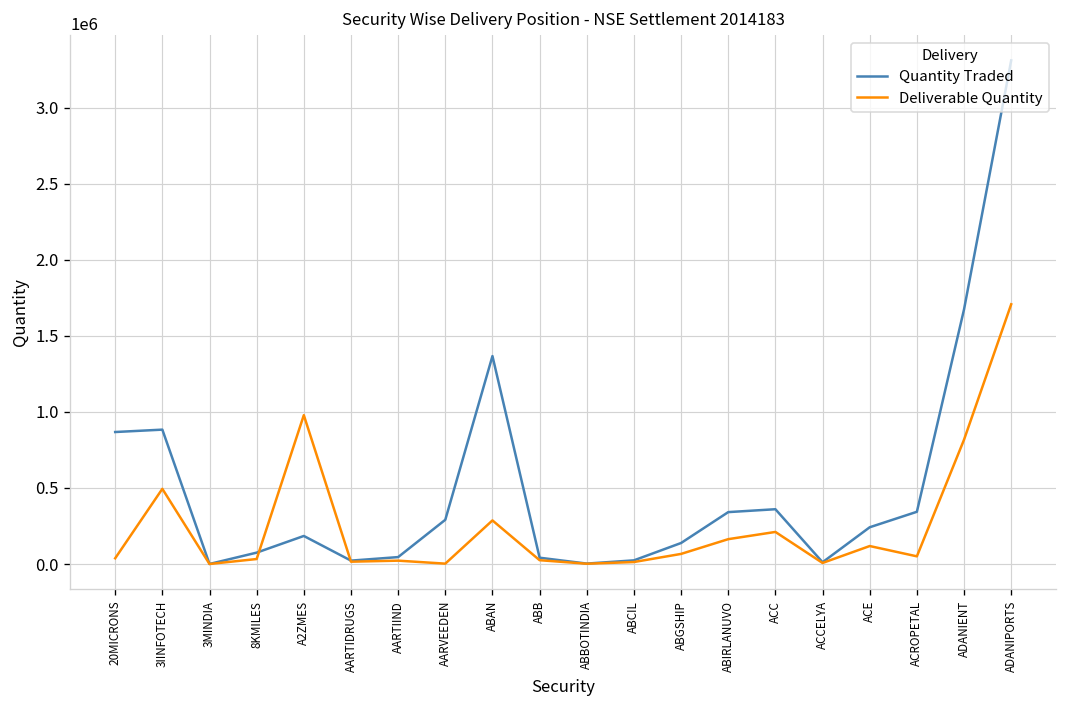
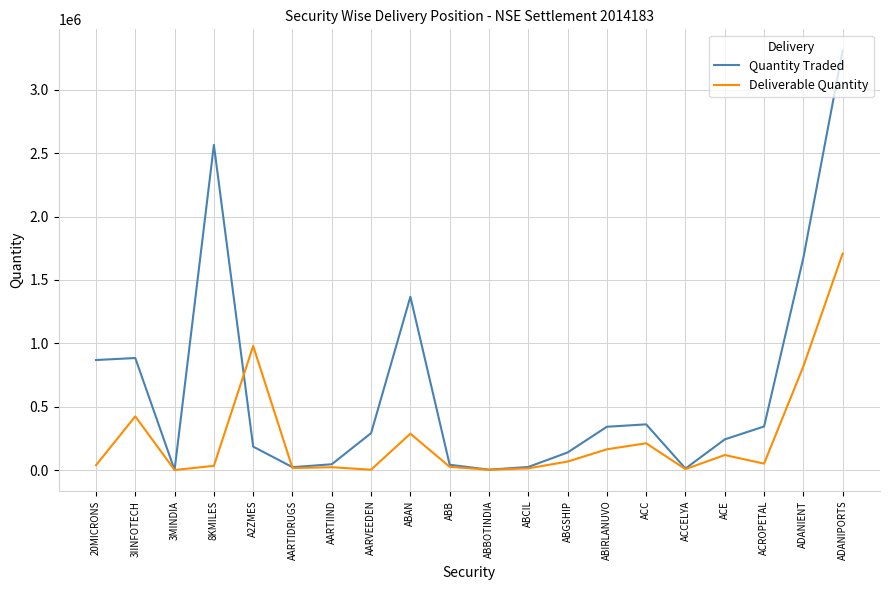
  {
    "Quantity Traded": {
      "20MICRONS": 870000,
      "3IINFOTECH": 880000,
-     "8KMILES": 70000,
+     "8KMILES": 2570000,
      "A2ZMES": 180000,
      "AARTIIND": 50000,
      "AARVEEDEN": 290000,
      "ABAN": 1370000,
      "ABGSHIP": 140000,
      "ABIRLANUVO": 340000,
      "ACC": 360000,
      "ACE": 240000,
      "ACROPETAL": 340000,
      "ADANIENT": 1670000
    },
    "Deliverable Quantity": {
      "20MICRONS": 40000,
-     "3IINFOTECH": 490000,
+     "3IINFOTECH": 420000,
      "8KMILES": 30000,
      "A2ZMES": 980000,
      "AARTIIND": 20000,
      "AARVEEDEN": 0,
      "ABAN": 290000,
      "ABGSHIP": 70000,
      "ABIRLANUVO": 160000,
      "ACC": 210000,
      "ACE": 120000,
      "ACROPETAL": 50000,
      "ADANIENT": 820000,
      "ADANIPORTS": 1710000
    }
  }
